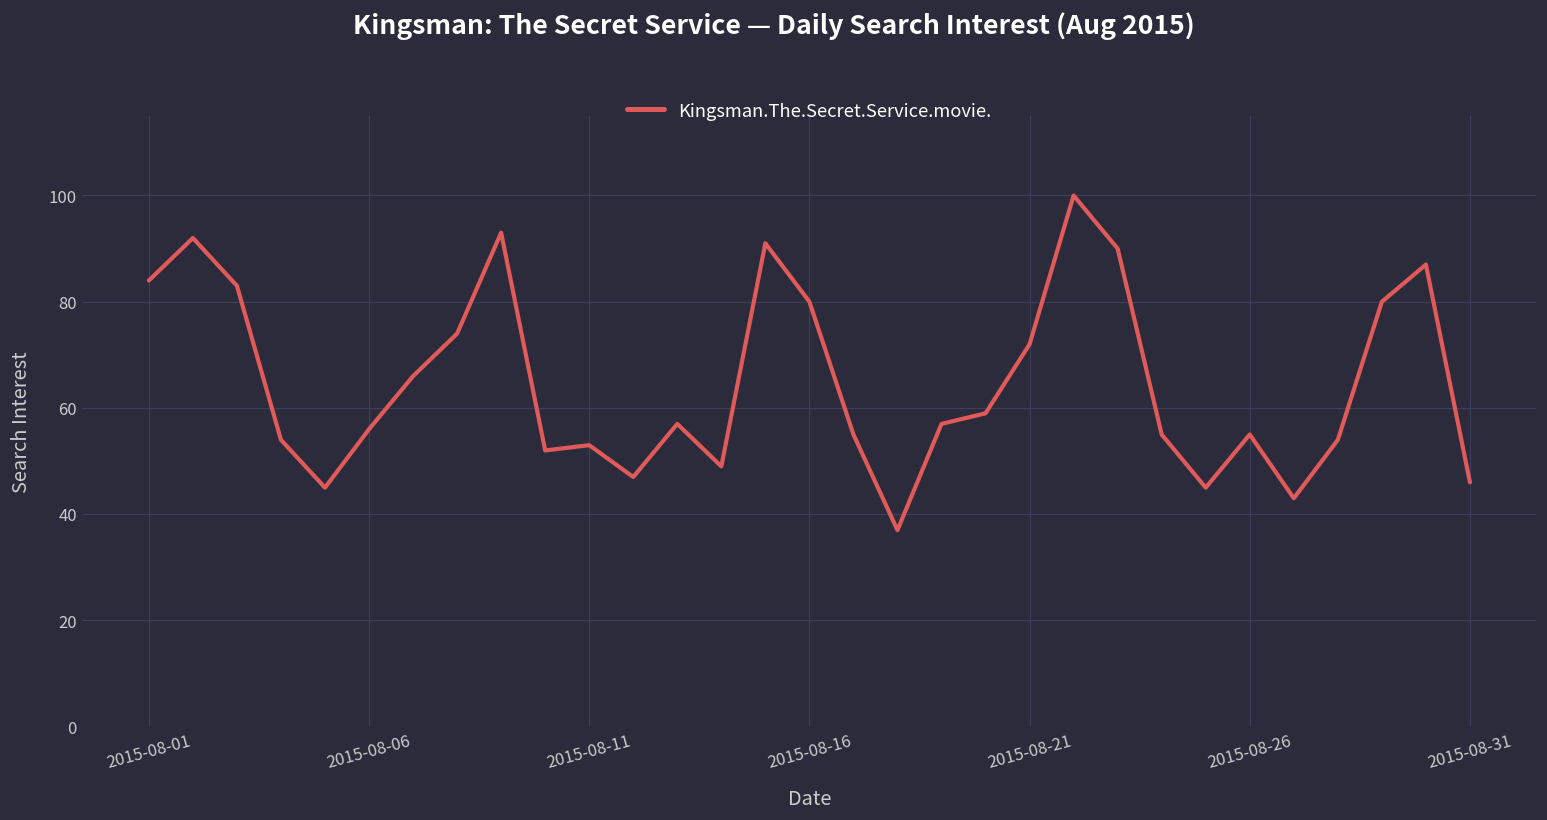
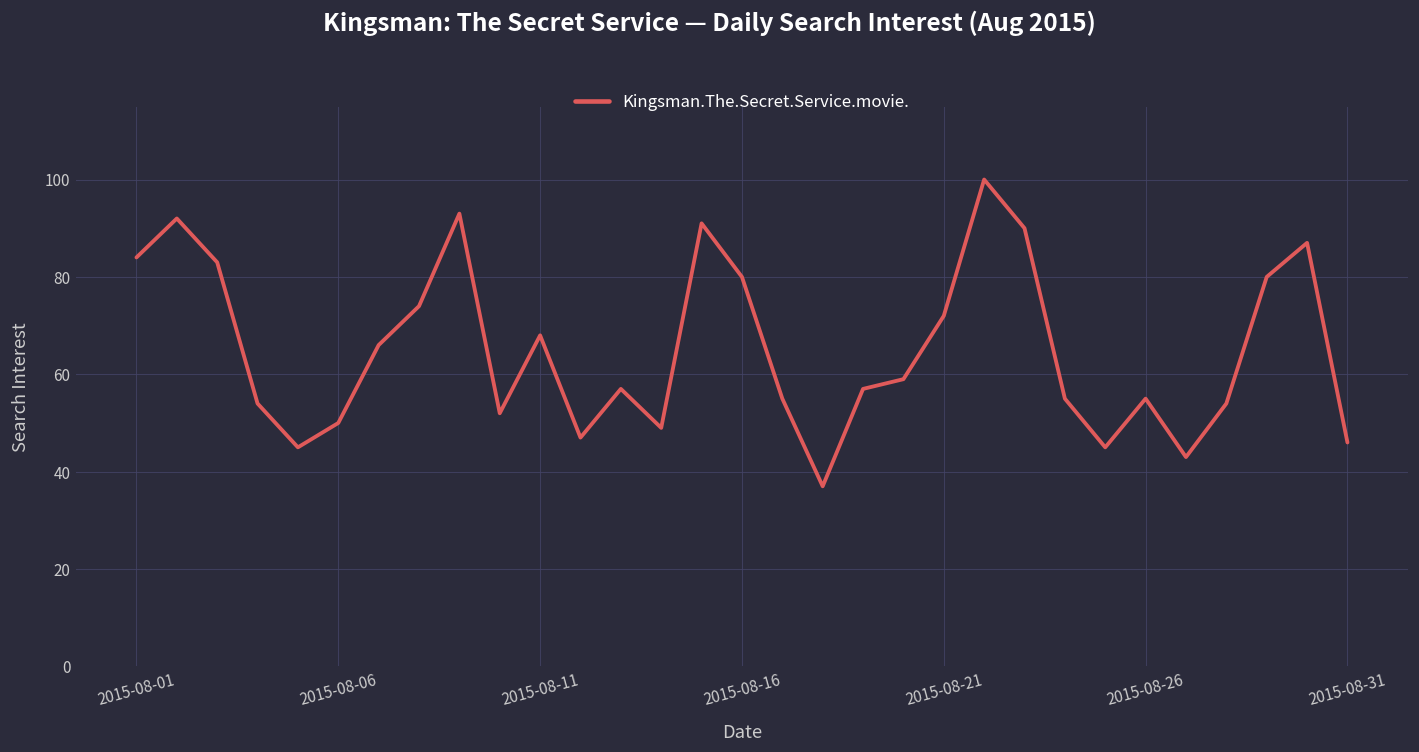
  {
    "2015-08-01": 84,
-   "2015-08-06": 56,
-   "2015-08-11": 53,
+   "2015-08-06": 50,
+   "2015-08-11": 68,
    "2015-08-16": 80,
    "2015-08-21": 72,
    "2015-08-26": 55,
    "2015-08-31": 46
  }
